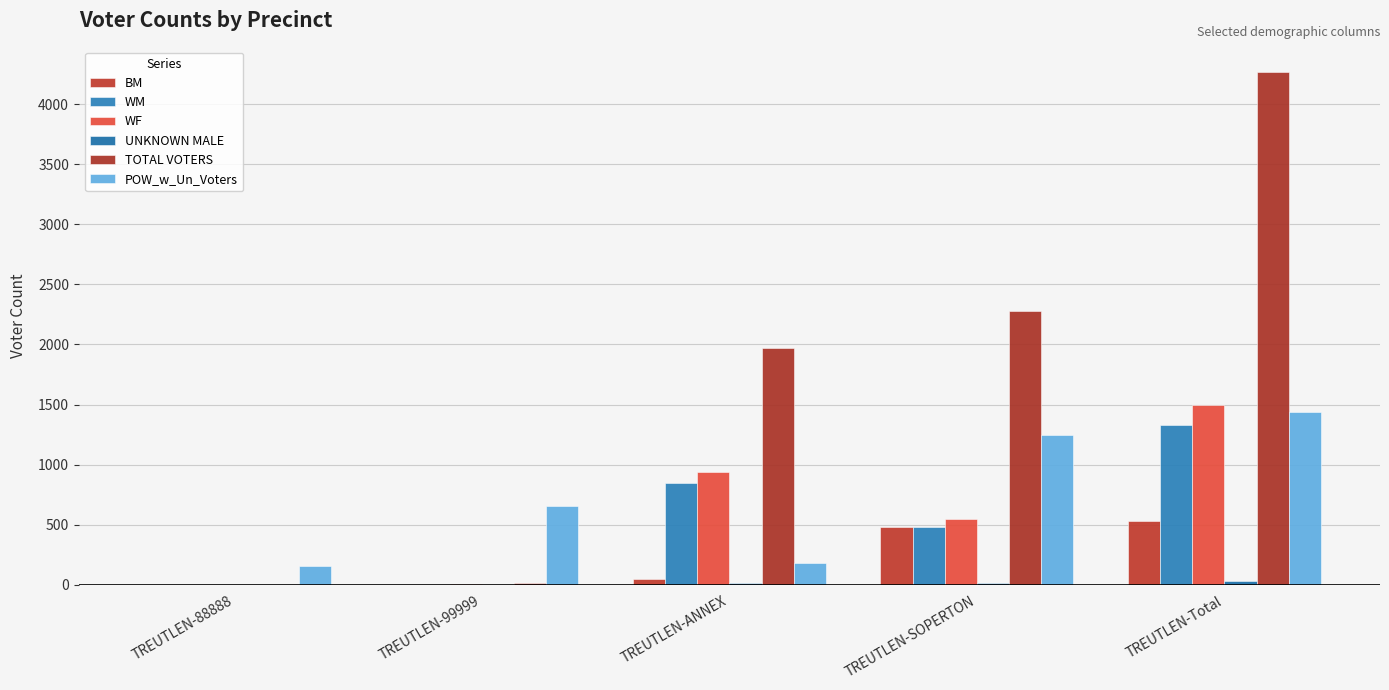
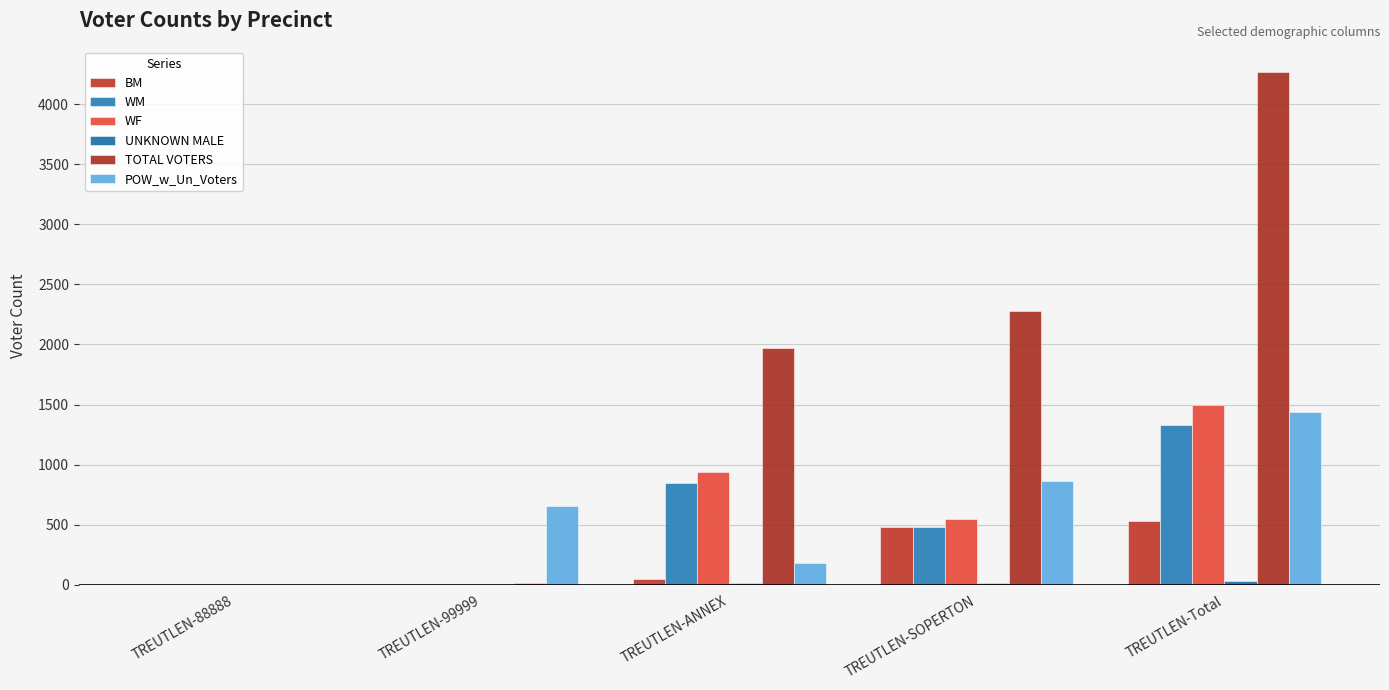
  {
    "POW_w_Un_Voters": {
-     "TREUTLEN-88888": 160,
+     "TREUTLEN-88888": 0,
      "TREUTLEN-99999": 650,
      "TREUTLEN-ANNEX": 180,
-     "TREUTLEN-SOPERTON": 1250,
+     "TREUTLEN-SOPERTON": 860,
      "TREUTLEN-Total": 1440
    }
  }
